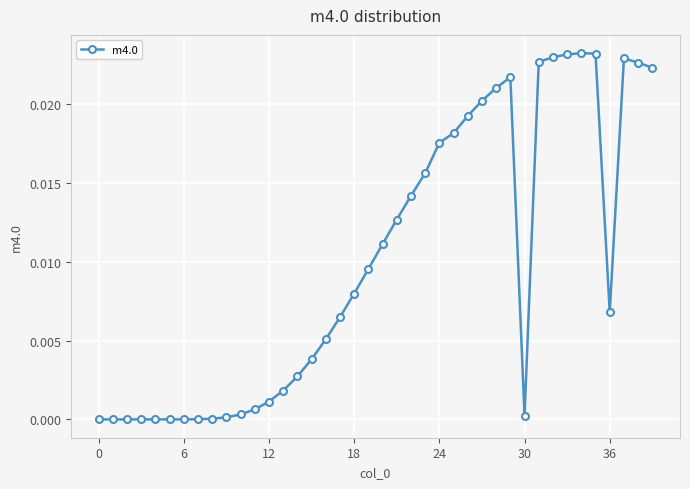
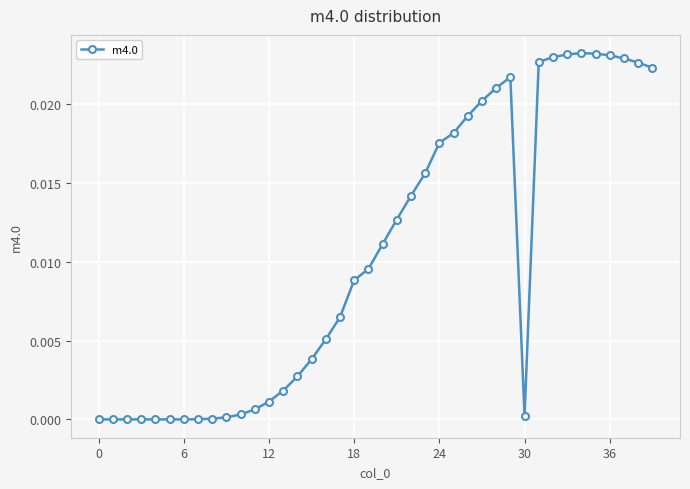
  {
    "0": 0.0000,
    "6": 0.0000,
    "12": 0.0011,
-   "18": 0.0080,
+   "18": 0.0088,
    "24": 0.0175,
    "30": 0.0002,
-   "36": 0.0068
+   "36": 0.0231
  }
